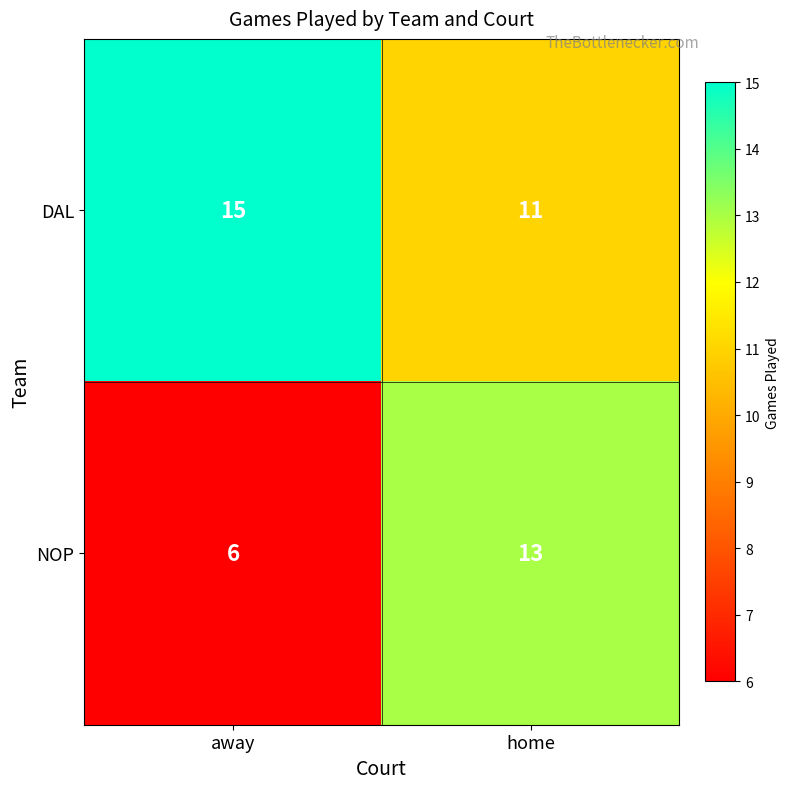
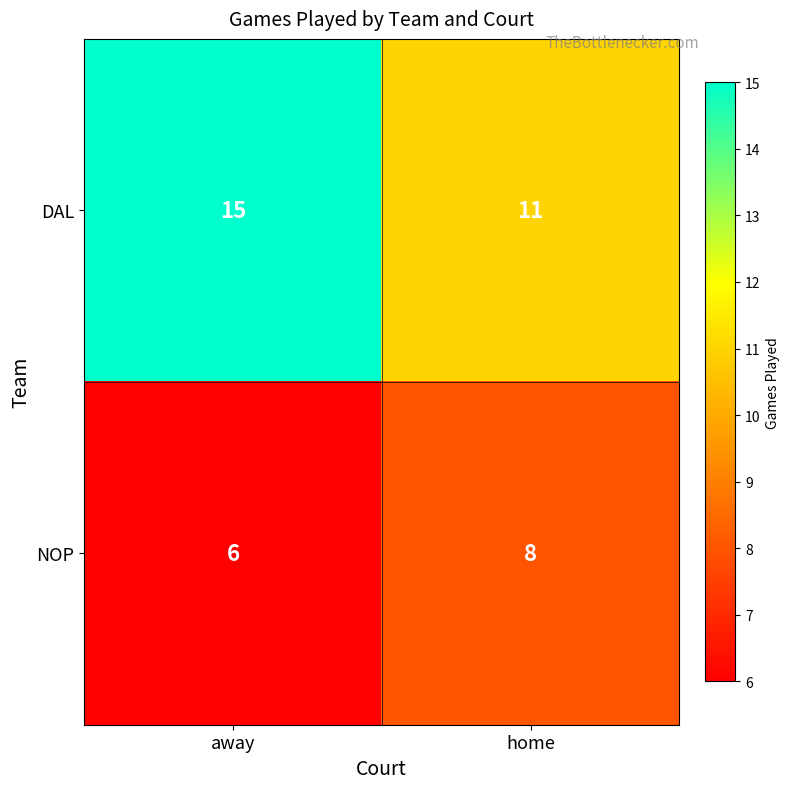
  {
    "DAL": {
      "away": 15,
      "home": 11
    },
    "NOP": {
      "away": 6,
-     "home": 13
+     "home": 8
    }
  }
